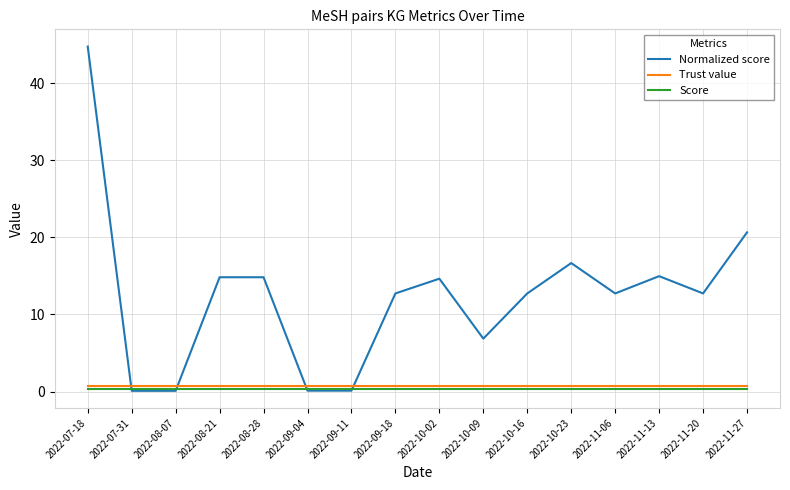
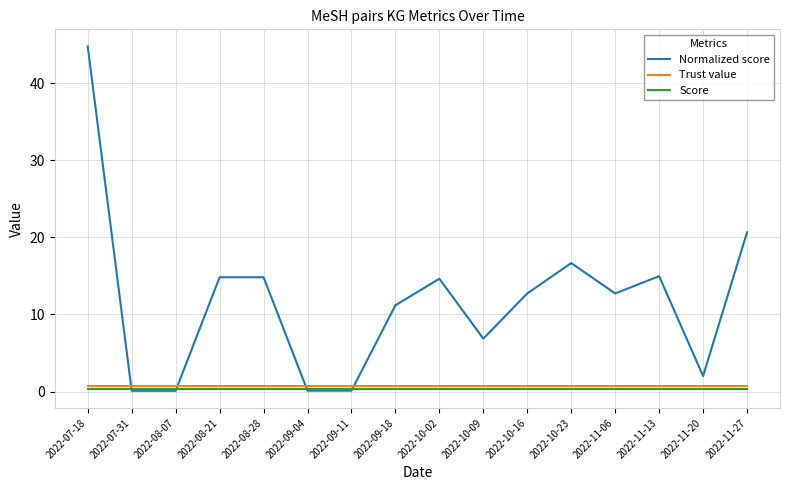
  {
    "Normalized score": {
      "2022-07-18": 45,
      "2022-08-21": 15,
      "2022-08-28": 15,
-     "2022-09-18": 13,
+     "2022-09-18": 11,
      "2022-10-02": 15,
      "2022-10-09": 7,
      "2022-10-16": 13,
      "2022-10-23": 17,
      "2022-11-06": 13,
      "2022-11-13": 15,
-     "2022-11-20": 13,
+     "2022-11-20": 2,
      "2022-11-27": 21
    },
    "Trust value": {
      "2022-07-18": 1,
      "2022-07-31": 1,
      "2022-08-07": 1,
      "2022-08-21": 1,
      "2022-08-28": 1,
      "2022-09-04": 1,
      "2022-09-11": 1,
      "2022-09-18": 1,
      "2022-10-02": 1,
      "2022-10-09": 1,
      "2022-10-16": 1,
      "2022-10-23": 1,
      "2022-11-06": 1,
      "2022-11-13": 1,
      "2022-11-20": 1,
      "2022-11-27": 1
    },
    "Score": {
      "2022-07-18": 0,
      "2022-08-21": 0,
      "2022-08-28": 0,
      "2022-09-18": 0,
      "2022-10-02": 0,
      "2022-10-09": 0,
      "2022-10-16": 0,
      "2022-10-23": 0,
      "2022-11-06": 0,
      "2022-11-13": 0,
      "2022-11-20": 0,
      "2022-11-27": 0
    }
  }
